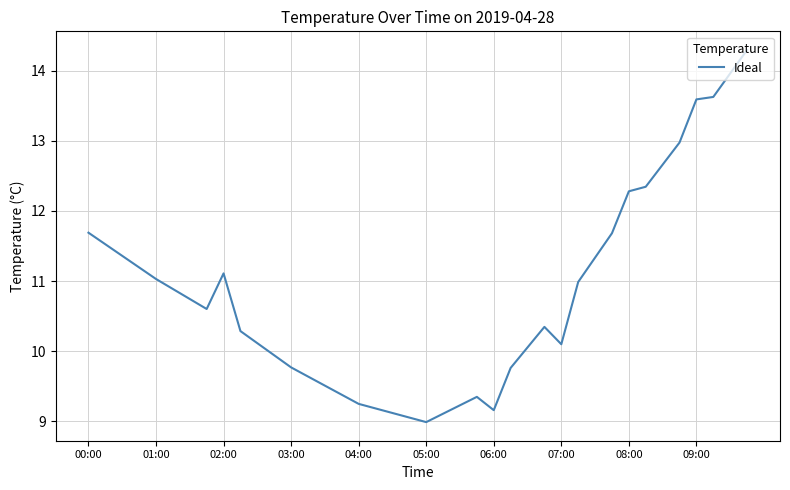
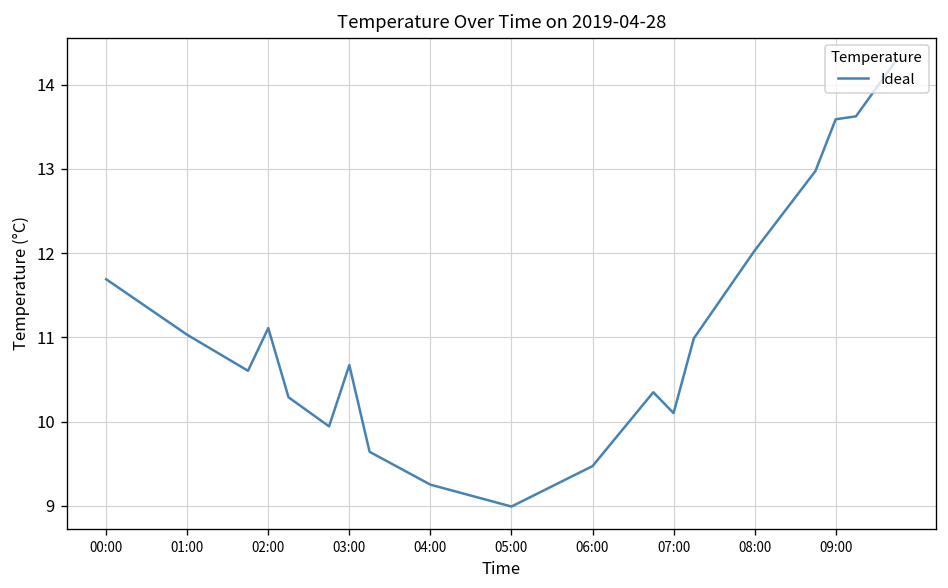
  {
    "00:00": 11.7,
    "01:00": 11.0,
    "02:00": 11.1,
-   "03:00": 9.8,
+   "03:00": 10.7,
    "04:00": 9.3,
    "05:00": 9.0,
-   "06:00": 9.2,
+   "06:00": 9.5,
    "07:00": 10.1,
-   "08:00": 12.3,
+   "08:00": 12.0,
    "09:00": 13.6
  }
